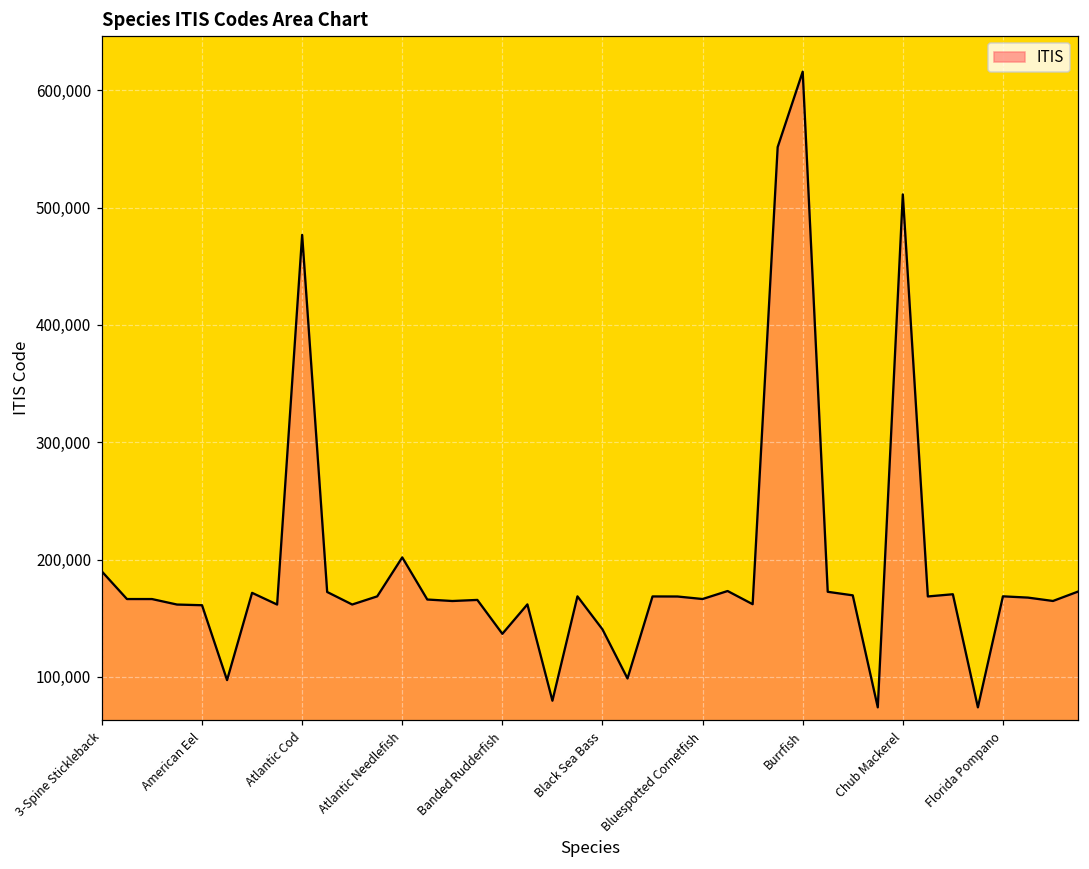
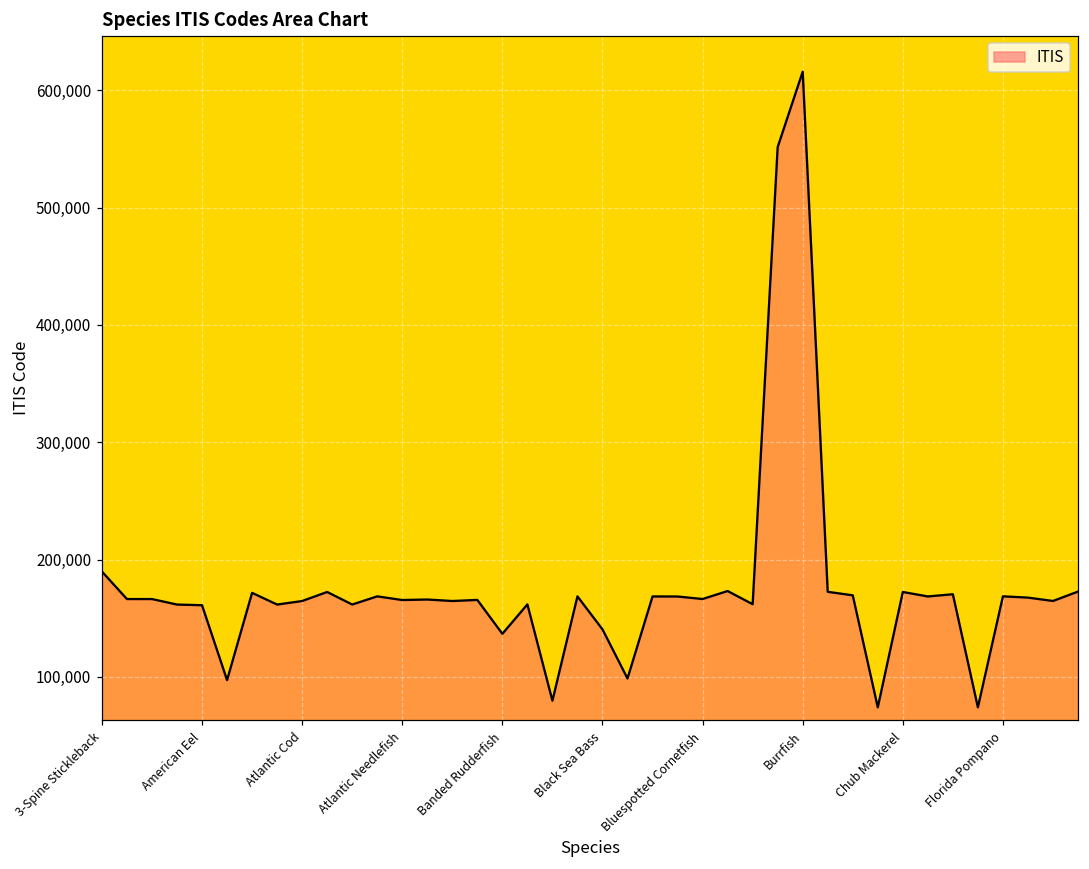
  {
    "3-Spine Stickleback": "190,000",
    "American Eel": "161,000",
-   "Atlantic Cod": "477,000",
-   "Atlantic Needlefish": "202,000",
+   "Atlantic Cod": "165,000",
+   "Atlantic Needlefish": "166,000",
    "Banded Rudderfish": "137,000",
    "Black Sea Bass": "141,000",
    "Bluespotted Cornetfish": "166,000",
    "Burrfish": "616,000",
-   "Chub Mackerel": "511,000",
+   "Chub Mackerel": "172,000",
    "Florida Pompano": "169,000"
  }
